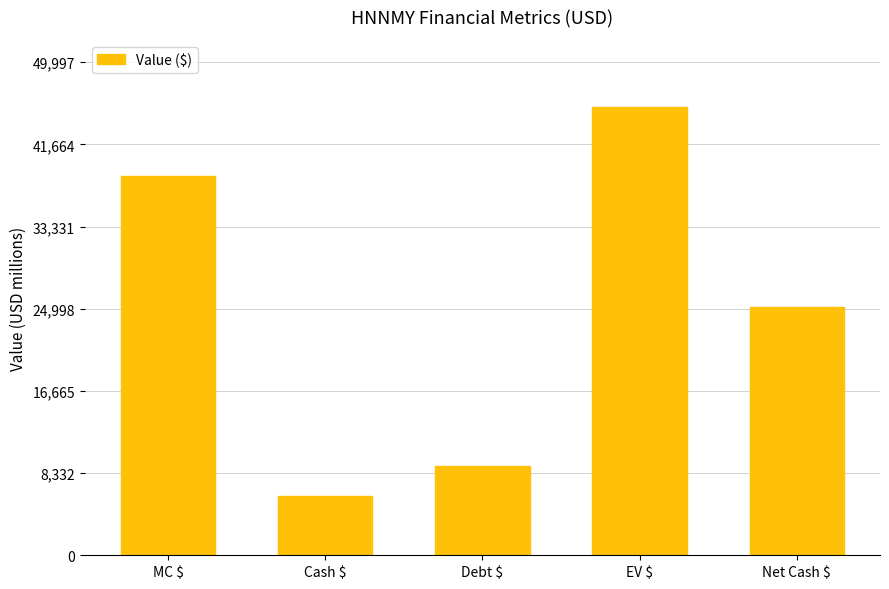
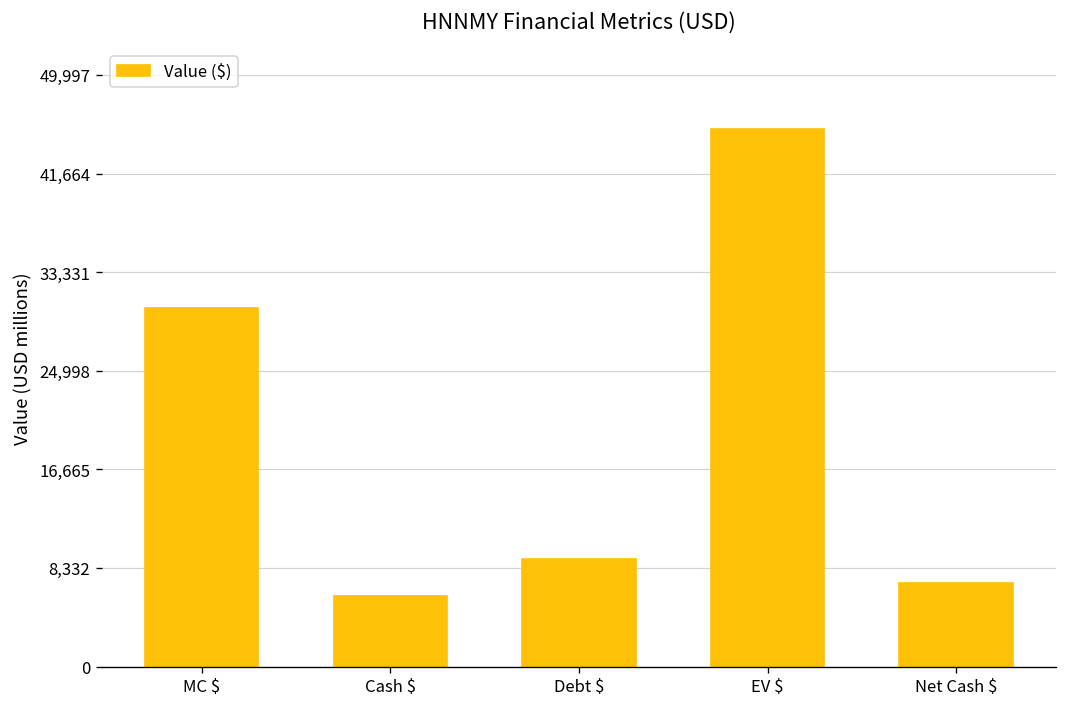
  {
-   "MC $": "38,000",
+   "MC $": "30,000",
    "Cash $": "6,000",
    "Debt $": "9,000",
    "EV $": "45,000",
-   "Net Cash $": "25,000"
+   "Net Cash $": "7,000"
  }
